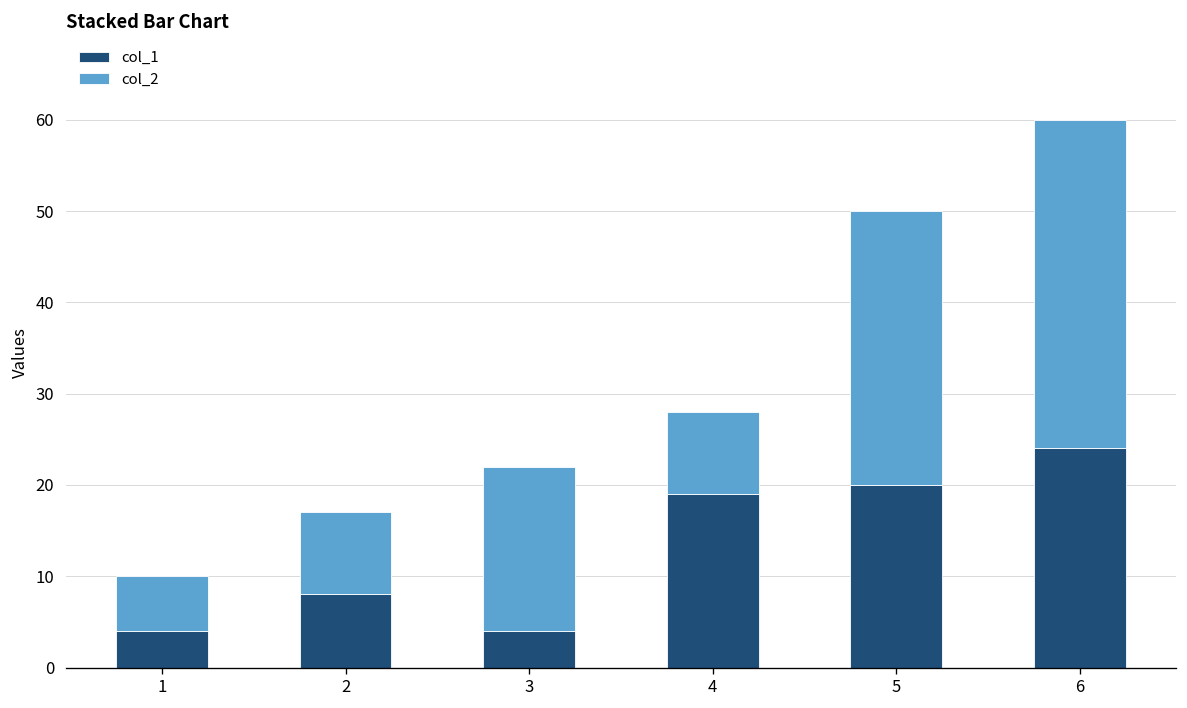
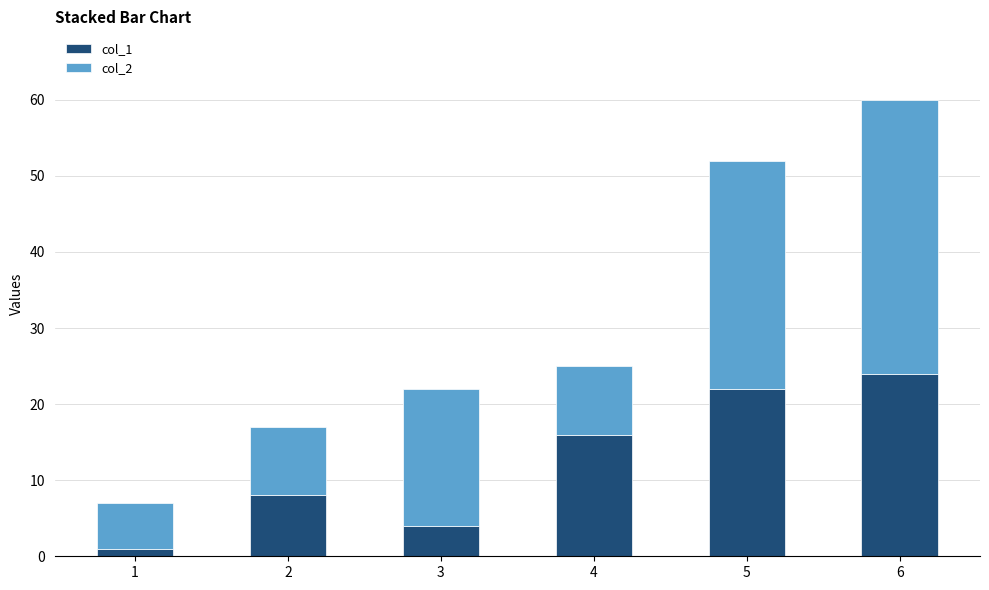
  {
    "col_1": {
-     "1": 4,
+     "1": 1,
      "2": 8,
      "3": 4,
-     "4": 19,
-     "5": 20,
+     "4": 16,
+     "5": 22,
      "6": 24
    },
    "col_2": {
      "1": 6,
      "2": 9,
      "3": 18,
      "4": 9,
      "5": 30,
      "6": 36
    }
  }
